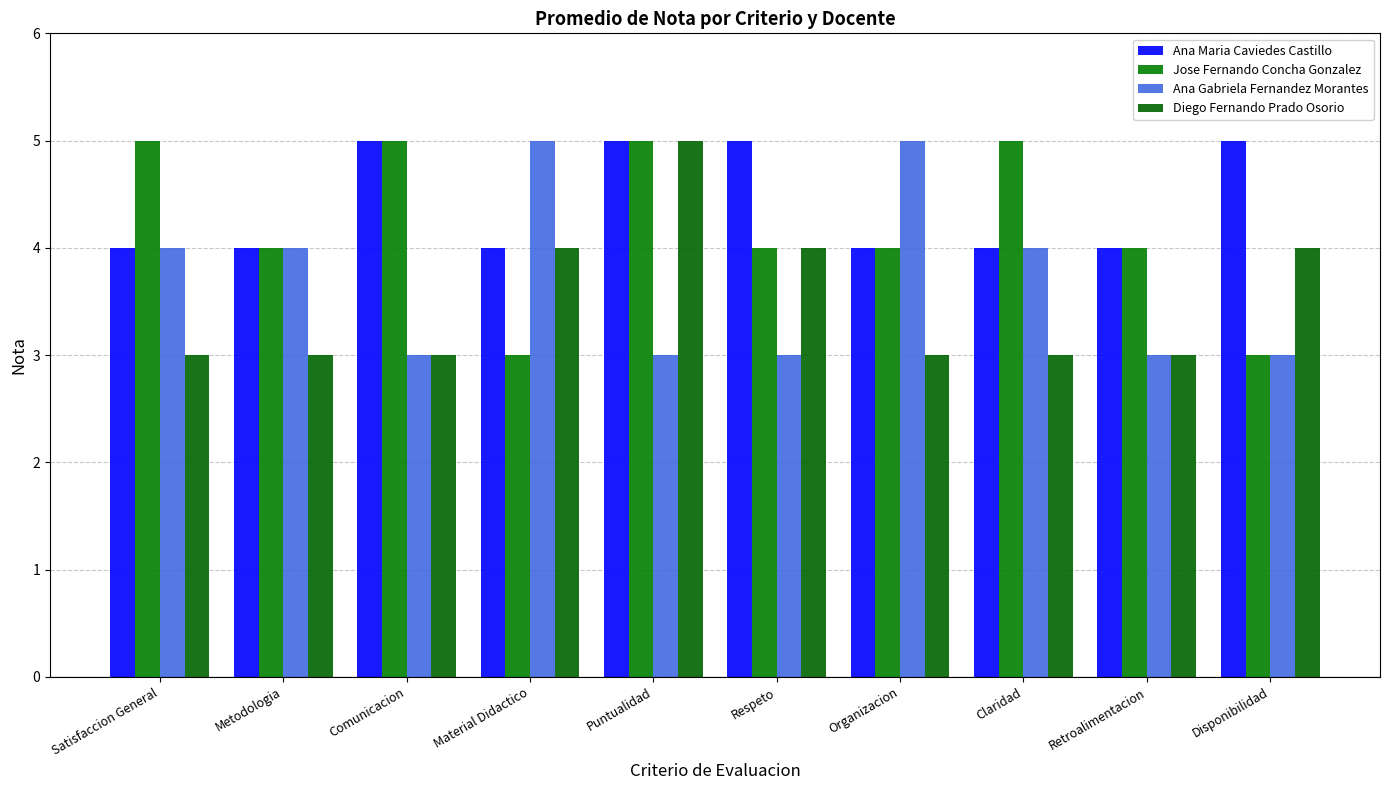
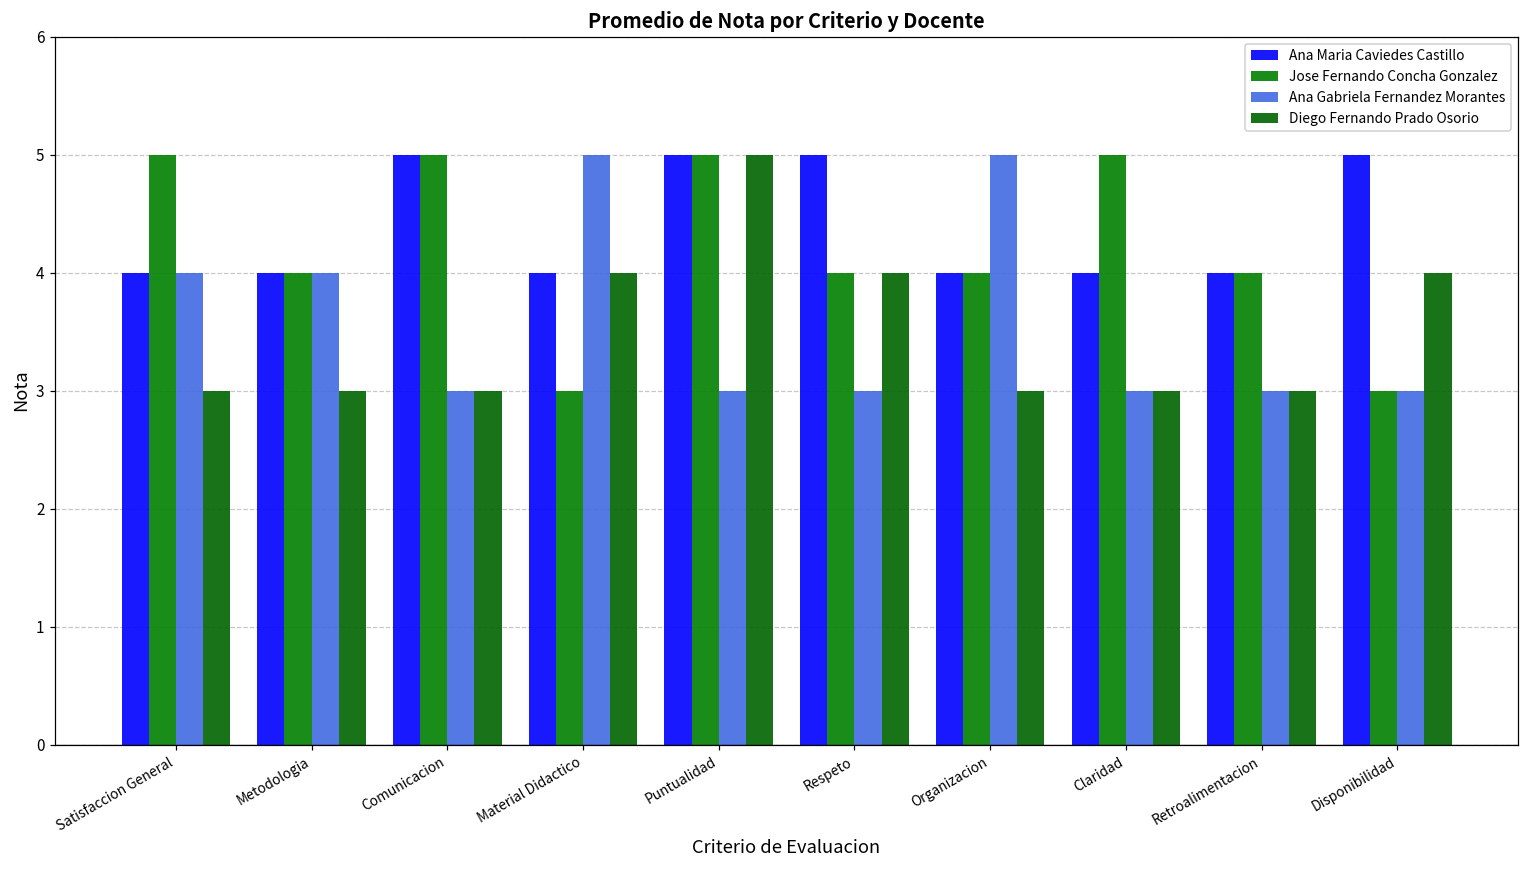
  {
    "Ana Maria Caviedes Castillo": {
      "Satisfaccion General": 4,
      "Metodologia": 4,
      "Comunicacion": 5,
      "Material Didactico": 4,
      "Puntualidad": 5,
      "Respeto": 5,
      "Organizacion": 4,
      "Claridad": 4,
      "Retroalimentacion": 4,
      "Disponibilidad": 5
    },
    "Ana Gabriela Fernandez Morantes": {
      "Satisfaccion General": 4,
      "Metodologia": 4,
      "Comunicacion": 3,
      "Material Didactico": 5,
      "Puntualidad": 3,
      "Respeto": 3,
      "Organizacion": 5,
-     "Claridad": 4,
+     "Claridad": 3,
      "Retroalimentacion": 3,
      "Disponibilidad": 3
    }
  }
